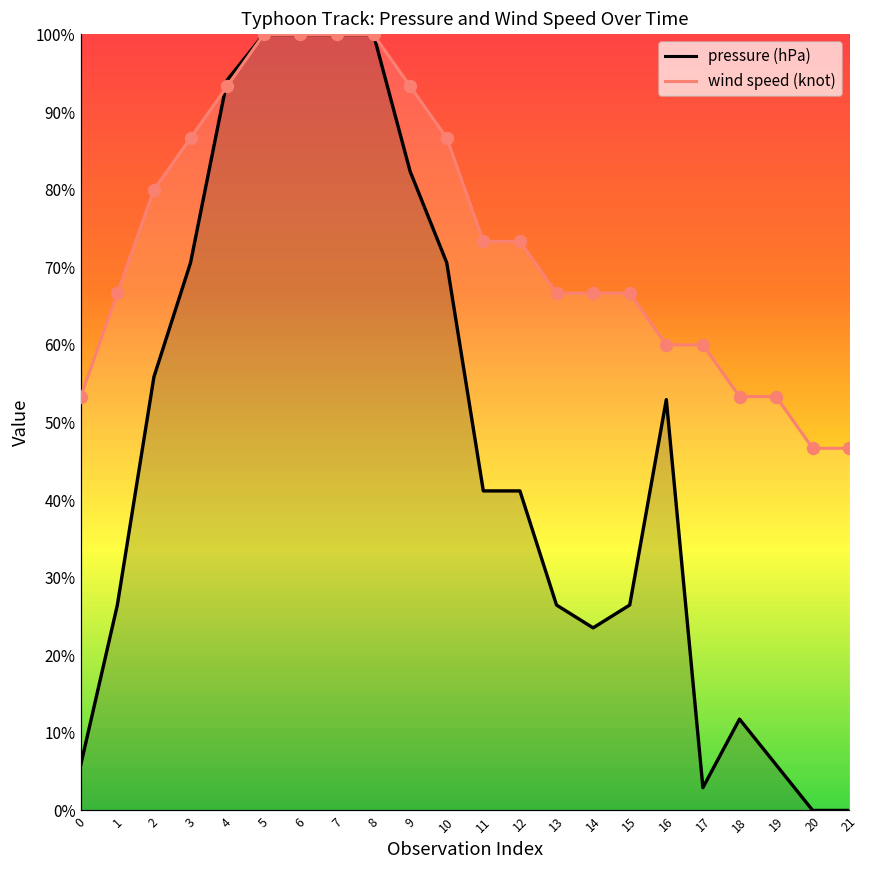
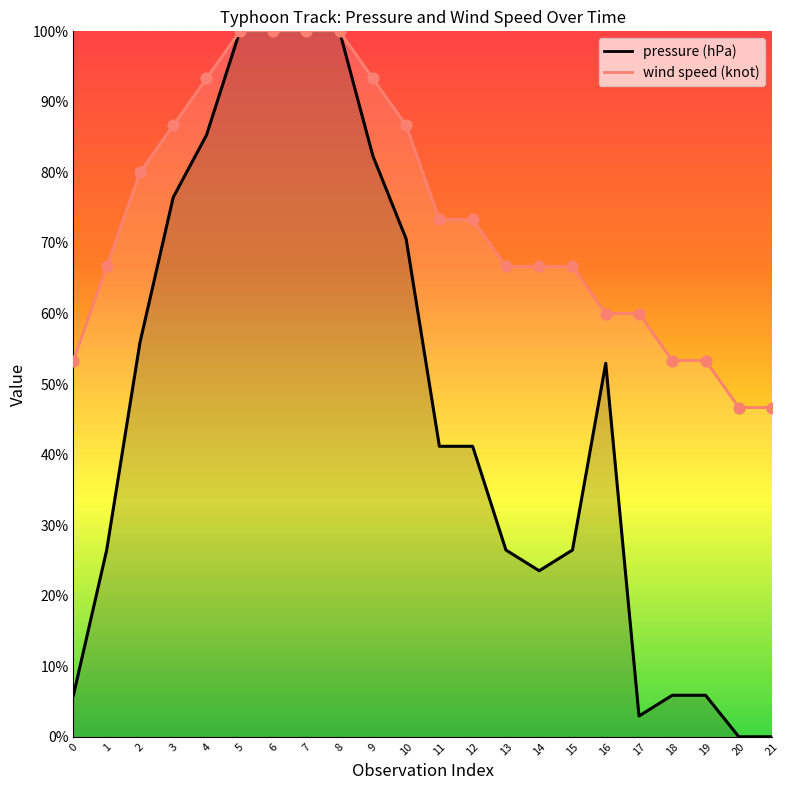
  {
    "pressure (hPa)": {
      "0": "6%",
      "1": "26%",
      "2": "56%",
-     "3": "71%",
-     "4": "94%",
+     "3": "76%",
+     "4": "85%",
      "9": "82%",
      "10": "71%",
      "11": "41%",
      "12": "41%",
      "13": "26%",
      "14": "24%",
      "15": "26%",
      "16": "53%",
      "17": "3%",
-     "18": "12%",
+     "18": "6%",
      "19": "6%",
      "20": "0%",
      "21": "0%"
    }
  }
